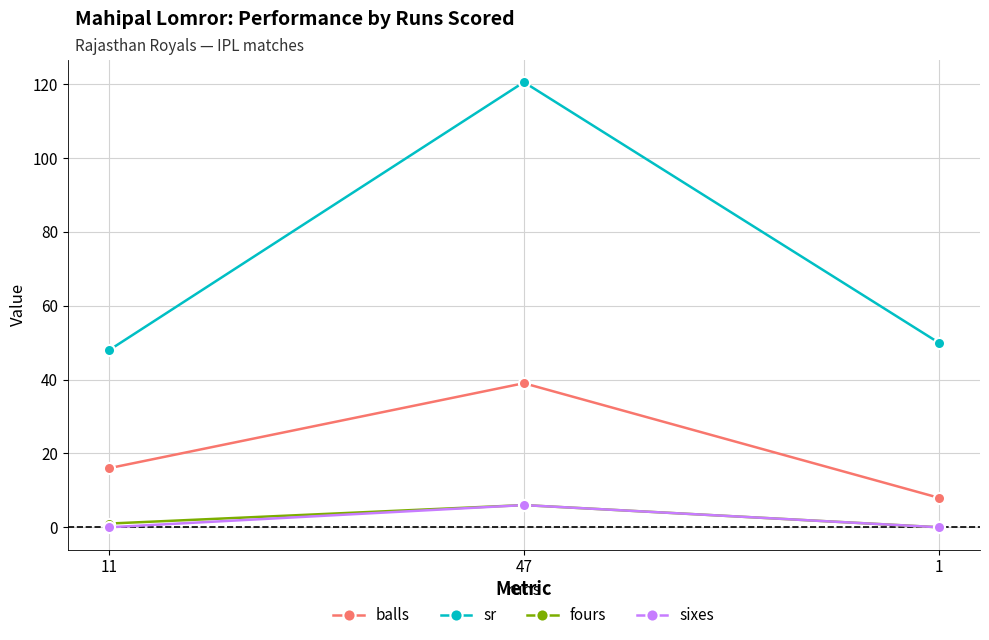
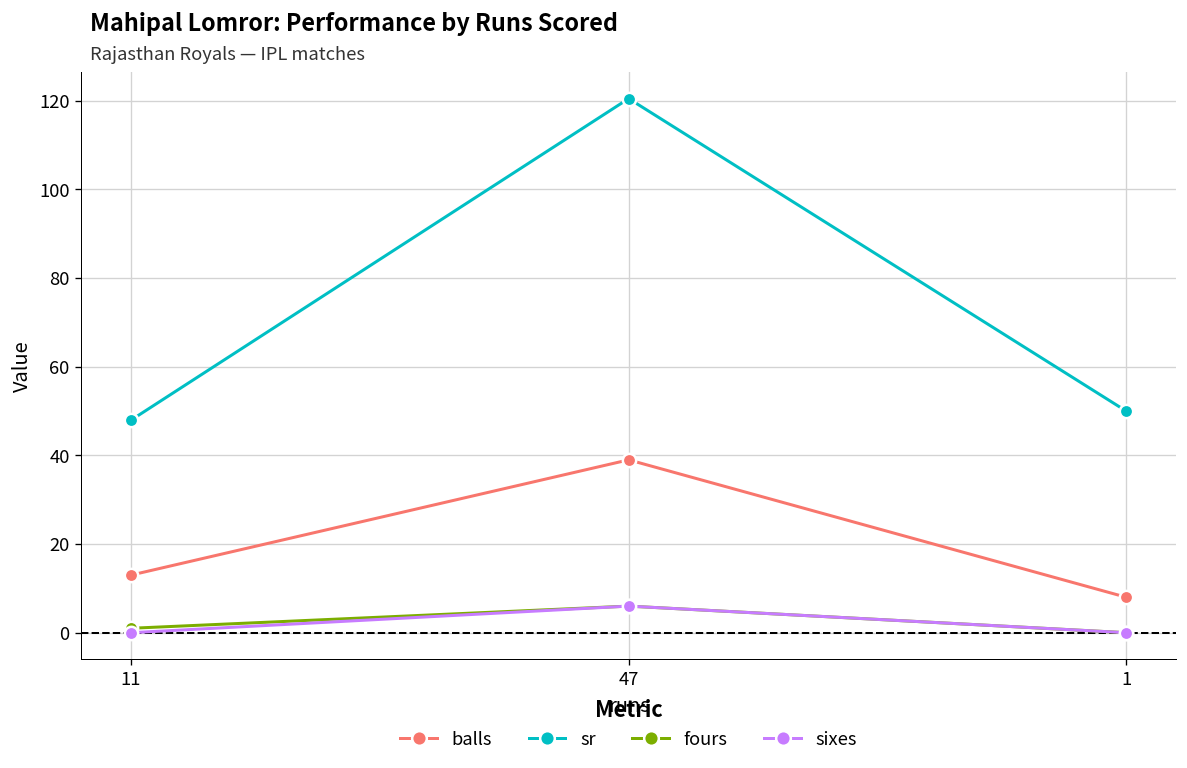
  {
    "balls": {
-     "11": 16,
+     "11": 13,
      "47": 39,
      "1": 8
    },
    "sr": {
      "11": 48,
      "47": 121,
      "1": 50
    },
    "fours": {
      "11": 1
    },
    "sixes": {
      "11": 0
    }
  }
